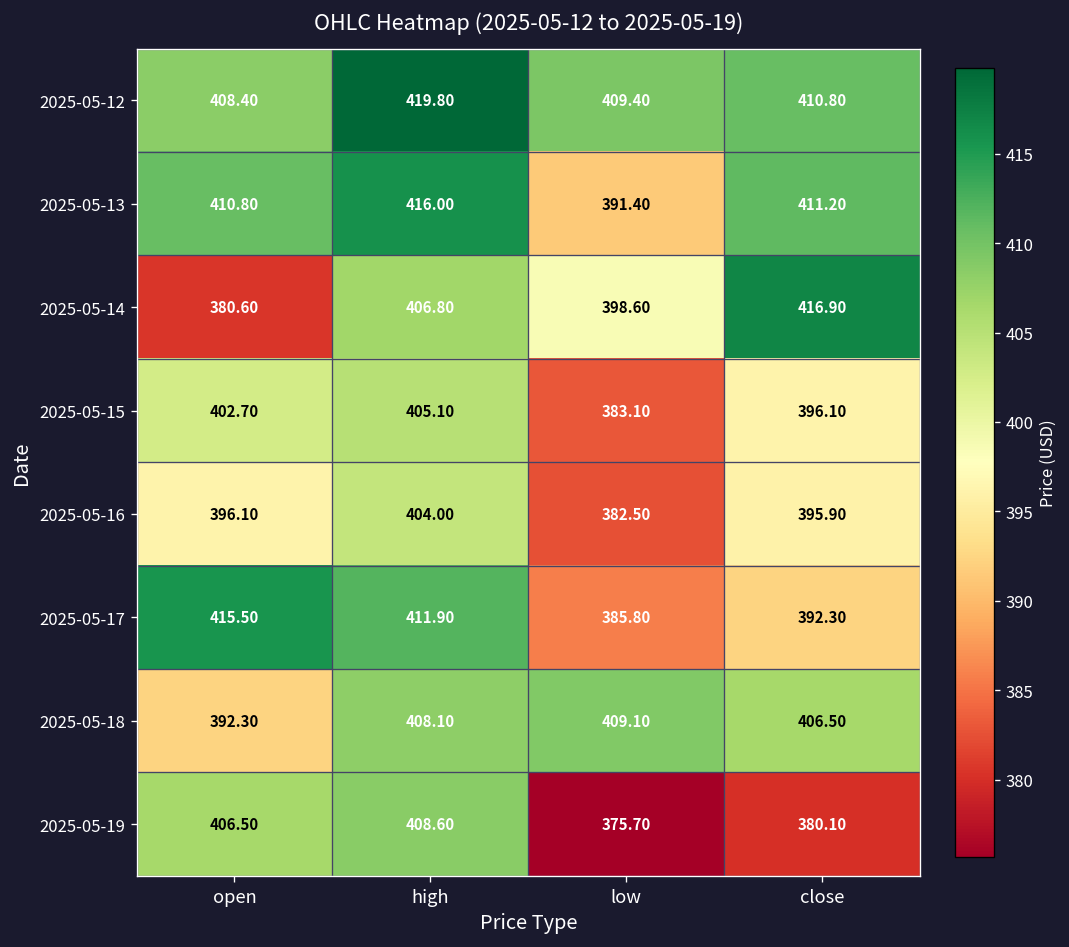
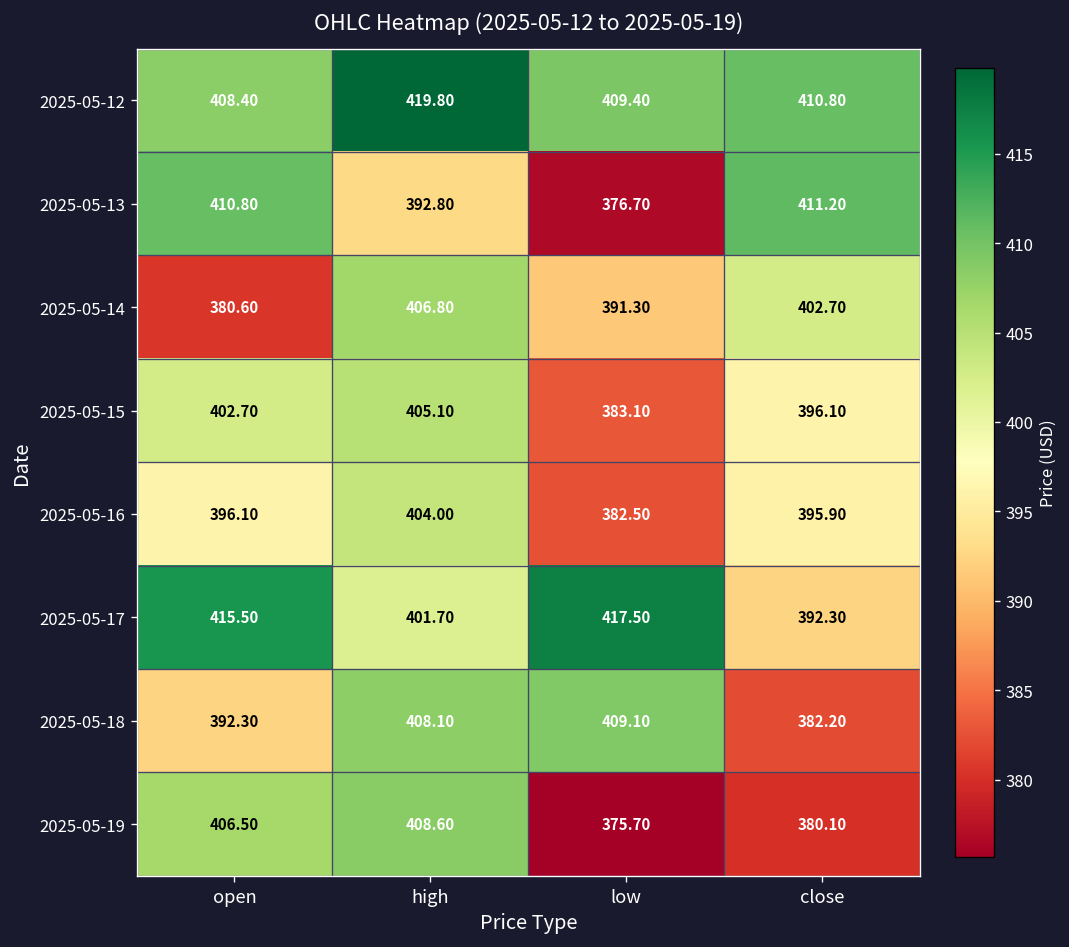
  {
    "2025-05-12": {
      "open": 408.40,
      "high": 419.80,
      "low": 409.40,
      "close": 410.80
    },
    "2025-05-13": {
      "open": 410.80,
-     "high": 416.00,
-     "low": 391.40,
+     "high": 392.80,
+     "low": 376.70,
      "close": 411.20
    },
    "2025-05-14": {
      "open": 380.60,
      "high": 406.80,
-     "low": 398.60,
-     "close": 416.90
+     "low": 391.30,
+     "close": 402.70
    },
    "2025-05-15": {
      "open": 402.70,
      "high": 405.10,
      "low": 383.10,
      "close": 396.10
    },
    "2025-05-16": {
      "open": 396.10,
      "high": 404.00,
      "low": 382.50,
      "close": 395.90
    },
    "2025-05-17": {
      "open": 415.50,
-     "high": 411.90,
-     "low": 385.80,
+     "high": 401.70,
+     "low": 417.50,
      "close": 392.30
    },
    "2025-05-18": {
      "open": 392.30,
      "high": 408.10,
      "low": 409.10,
-     "close": 406.50
+     "close": 382.20
    },
    "2025-05-19": {
      "open": 406.50,
      "high": 408.60,
      "low": 375.70,
      "close": 380.10
    }
  }
